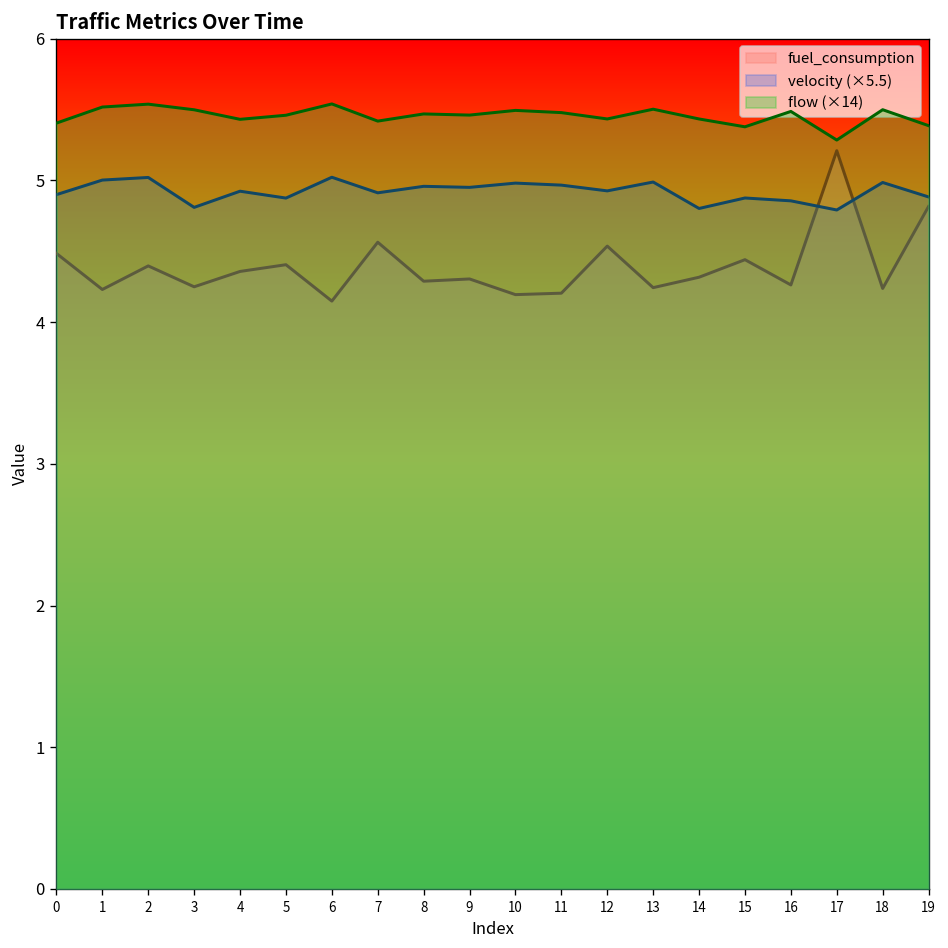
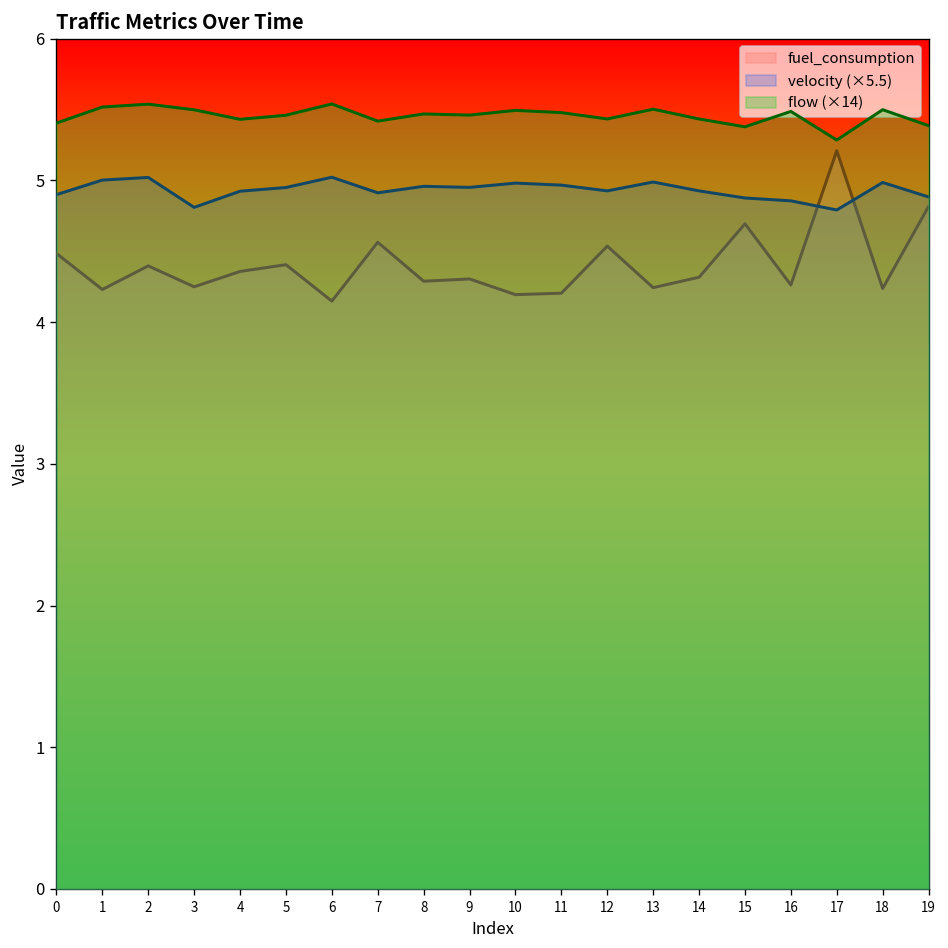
  {
    "fuel_consumption": {
      "0": 4.49,
      "1": 4.23,
      "2": 4.40,
      "3": 4.25,
      "4": 4.36,
      "5": 4.41,
      "6": 4.15,
      "7": 4.56,
      "8": 4.29,
      "9": 4.30,
      "10": 4.19,
      "11": 4.20,
      "12": 4.54,
      "13": 4.24,
      "14": 4.32,
-     "15": 4.44,
+     "15": 4.69,
      "16": 4.26,
      "17": 5.21,
      "18": 4.24,
      "19": 4.82
    },
    "velocity (×5.5)": {
      "0": 4.90,
      "1": 5.00,
      "2": 5.02,
      "3": 4.81,
      "4": 4.92,
-     "5": 4.88,
+     "5": 4.95,
      "6": 5.02,
      "7": 4.91,
      "8": 4.96,
      "9": 4.95,
      "10": 4.98,
      "11": 4.97,
      "12": 4.93,
      "13": 4.99,
-     "14": 4.80,
+     "14": 4.93,
      "15": 4.88,
      "16": 4.86,
      "17": 4.79,
      "18": 4.99,
      "19": 4.88
    },
    "flow (×14)": {
      "0": 5.40,
      "1": 5.52,
      "2": 5.54,
      "3": 5.50,
      "4": 5.43,
      "5": 5.46,
      "6": 5.54,
      "7": 5.42,
      "8": 5.47,
      "9": 5.46,
      "10": 5.49,
      "11": 5.48,
      "12": 5.43,
      "13": 5.50,
      "14": 5.43,
      "15": 5.38,
      "17": 5.29,
      "19": 5.39
    }
  }
